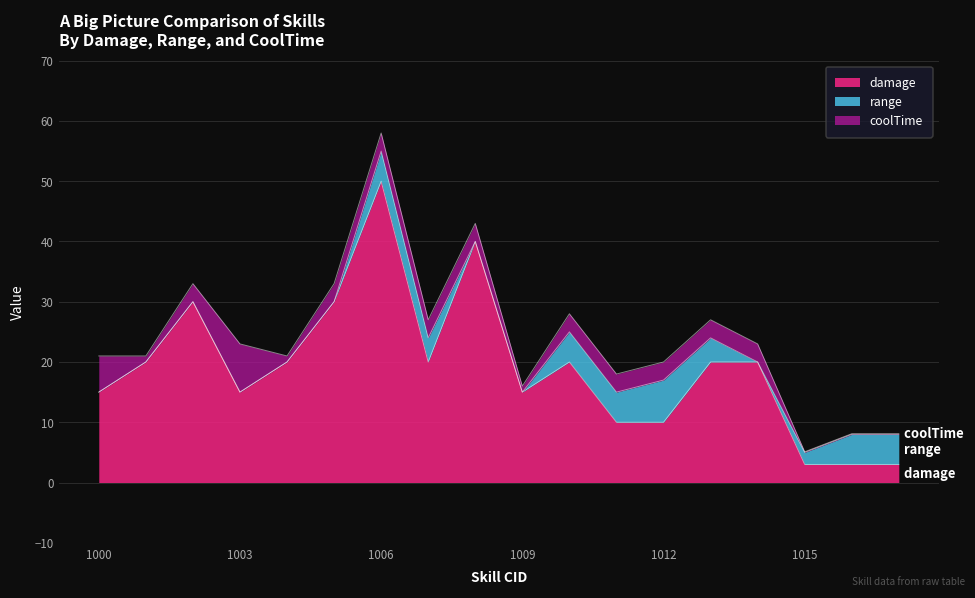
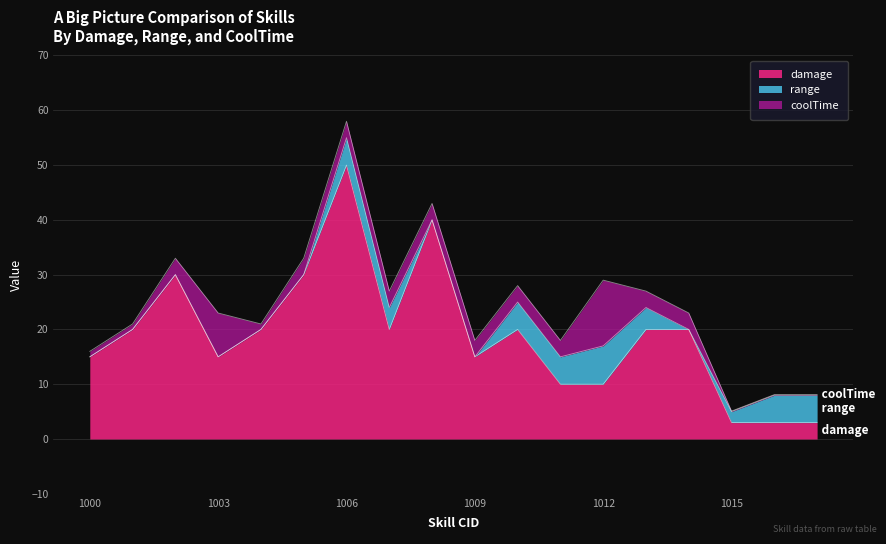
  {
    "damage": {
      "1006": 50,
      "1012": 10,
      "1015": 3
    },
    "range": {
      "1006": 5,
      "1012": 7
    },
    "coolTime": {
-     "1000": 6,
+     "1000": 1,
      "1003": 8,
      "1006": 3,
-     "1009": 1,
-     "1012": 3
+     "1009": 3,
+     "1012": 12
    }
  }
